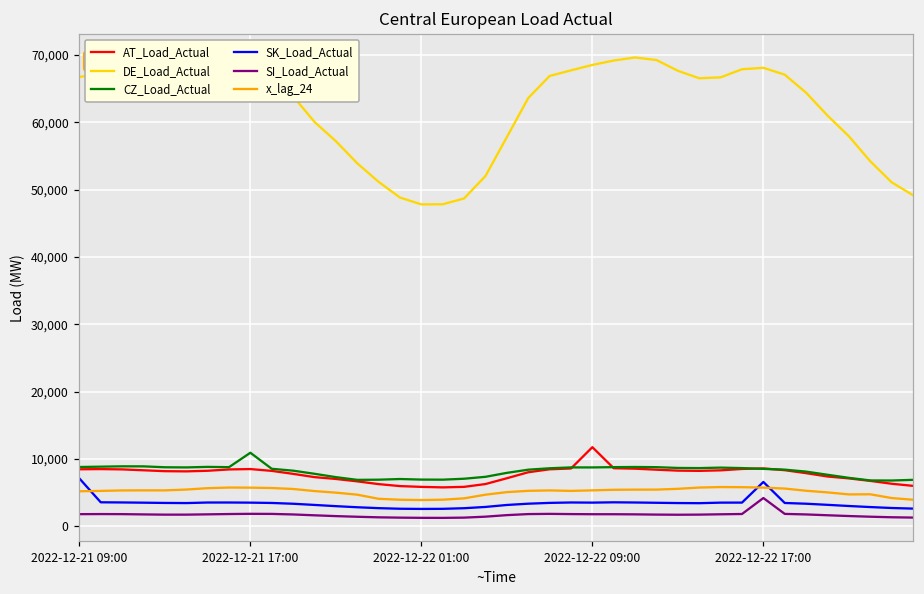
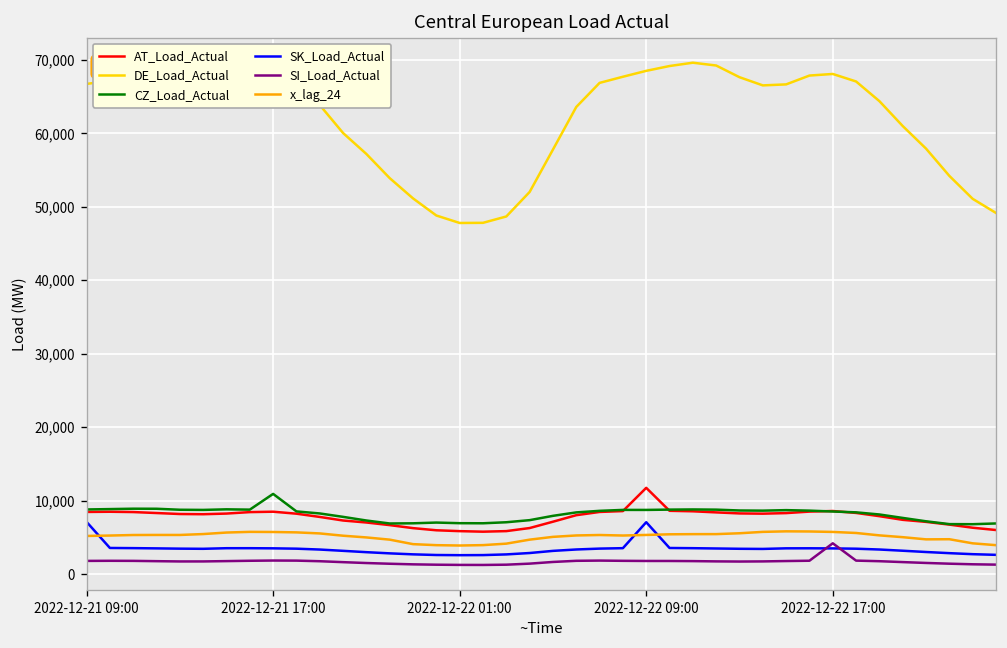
  {
    "AT_Load_Actual": {
      "2022-12-21 17:00": "8,000",
      "2022-12-22 01:00": "6,000",
      "2022-12-22 09:00": "12,000"
    },
    "CZ_Load_Actual": {
      "2022-12-21 17:00": "11,000",
      "2022-12-22 01:00": "7,000",
      "2022-12-22 09:00": "9,000"
    },
    "SK_Load_Actual": {
      "2022-12-21 09:00": "7,000",
      "2022-12-21 17:00": "3,000",
      "2022-12-22 01:00": "3,000",
-     "2022-12-22 09:00": "4,000",
-     "2022-12-22 17:00": "7,000"
+     "2022-12-22 09:00": "7,000",
+     "2022-12-22 17:00": "3,000"
    },
    "SI_Load_Actual": {
      "2022-12-21 09:00": "2,000",
      "2022-12-21 17:00": "2,000",
      "2022-12-22 01:00": "1,000",
      "2022-12-22 09:00": "2,000",
      "2022-12-22 17:00": "4,000"
    }
  }
